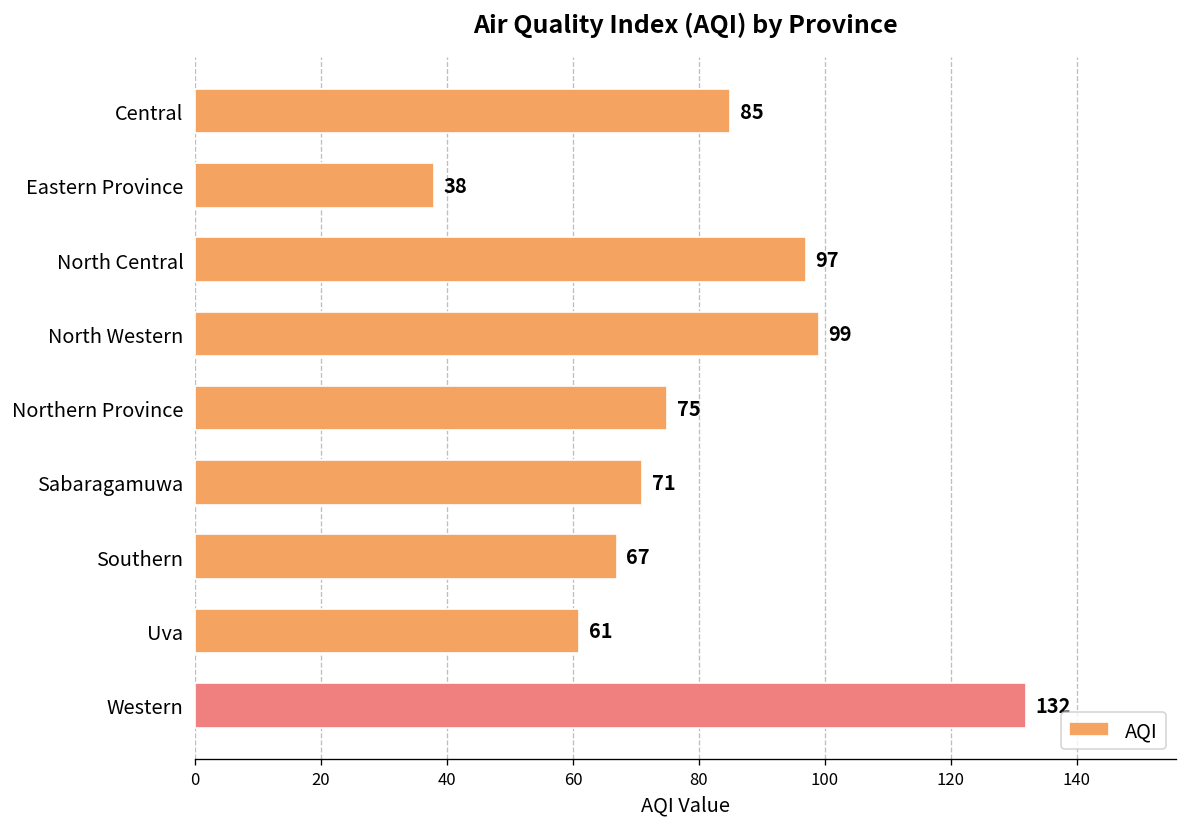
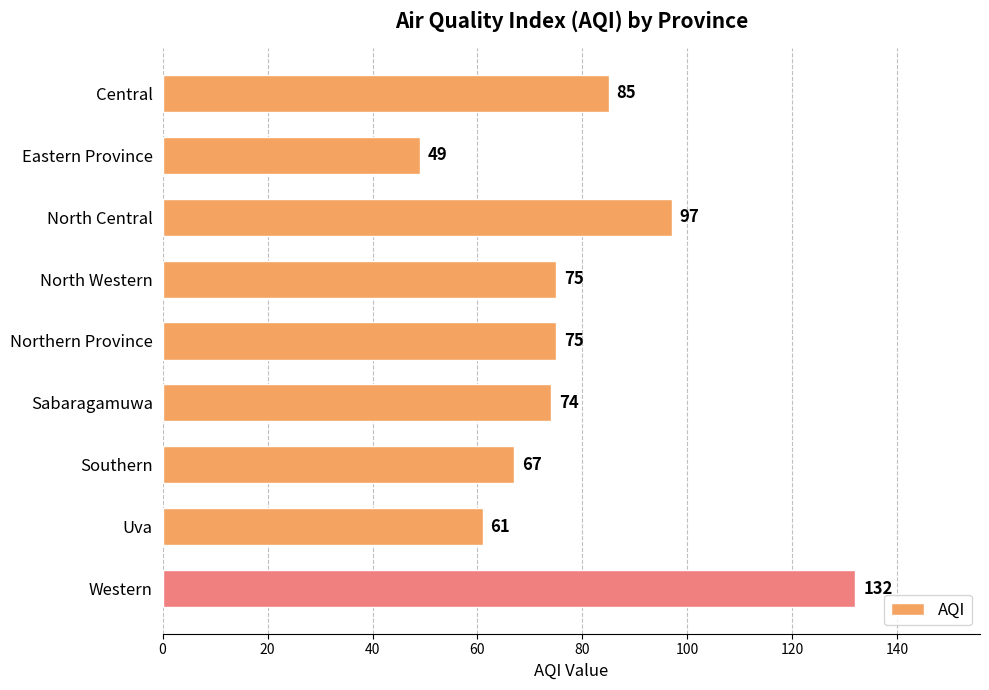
  {
    "Central": 85,
-   "Eastern Province": 38,
+   "Eastern Province": 49,
    "North Central": 97,
-   "North Western": 99,
+   "North Western": 75,
    "Northern Province": 75,
-   "Sabaragamuwa": 71,
+   "Sabaragamuwa": 74,
    "Southern": 67,
    "Uva": 61
  }
